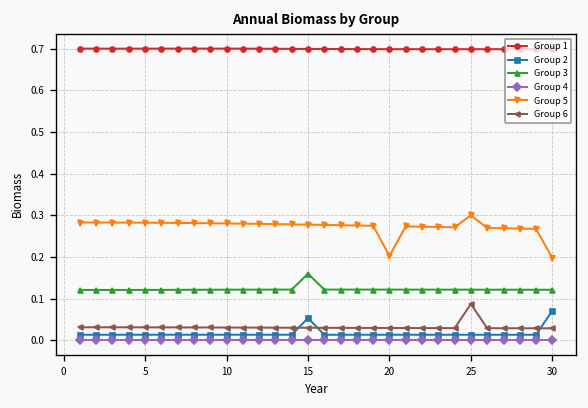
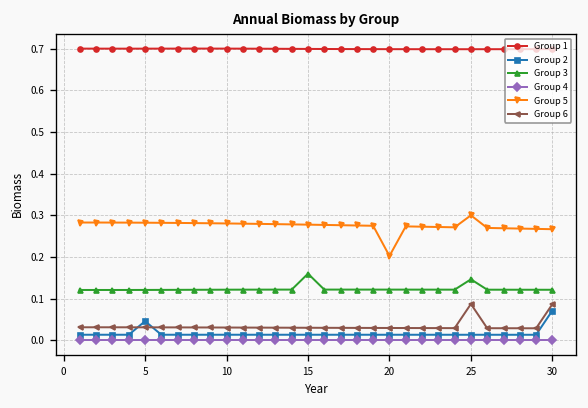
  {
    "Group 1": {
      "5": 0.70,
      "10": 0.70,
      "15": 0.70,
      "20": 0.70,
      "25": 0.70
    },
    "Group 2": {
-     "5": 0.01,
+     "5": 0.05,
      "10": 0.01,
-     "15": 0.05,
+     "15": 0.01,
      "20": 0.01,
      "25": 0.01,
      "30": 0.07
    },
    "Group 3": {
      "5": 0.12,
      "10": 0.12,
      "15": 0.16,
      "20": 0.12,
-     "25": 0.12,
+     "25": 0.15,
      "30": 0.12
    },
    "Group 4": {
      "5": 0.00,
      "10": 0.00,
      "15": 0.00,
      "20": 0.00,
      "25": 0.00,
      "30": 0.00
    },
    "Group 5": {
      "5": 0.28,
      "10": 0.28,
      "15": 0.28,
      "20": 0.20,
      "25": 0.30,
-     "30": 0.20
+     "30": 0.27
    },
    "Group 6": {
      "5": 0.03,
      "10": 0.03,
      "15": 0.03,
      "20": 0.03,
      "25": 0.09,
-     "30": 0.03
+     "30": 0.09
    }
  }
